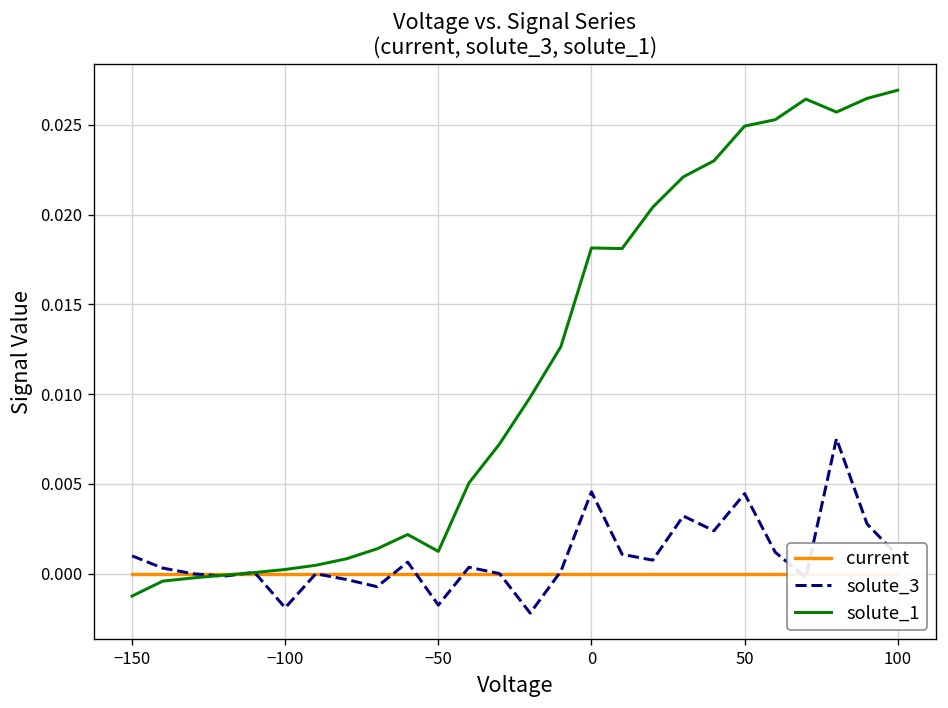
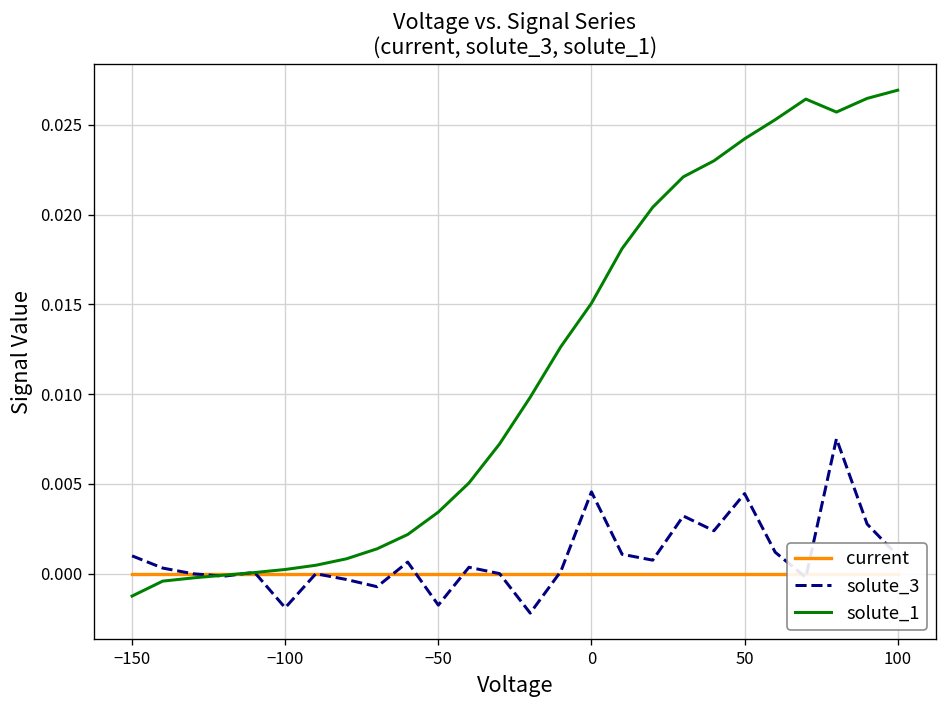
  {
    "current": {
      "−150": 0.0000,
      "−100": 0.0000,
      "−50": 0.0000,
      "0": 0.0000,
      "50": 0.0000
    },
    "solute_3": {
      "−150": 0.0010,
      "−100": -0.0019,
      "−50": -0.0018,
      "0": 0.0046,
      "50": 0.0045
    },
    "solute_1": {
      "−150": -0.0012,
      "−100": 0.0002,
-     "−50": 0.0012,
-     "0": 0.0181,
-     "50": 0.0249,
+     "−50": 0.0034,
+     "0": 0.0151,
+     "50": 0.0242,
      "100": 0.0269
    }
  }
